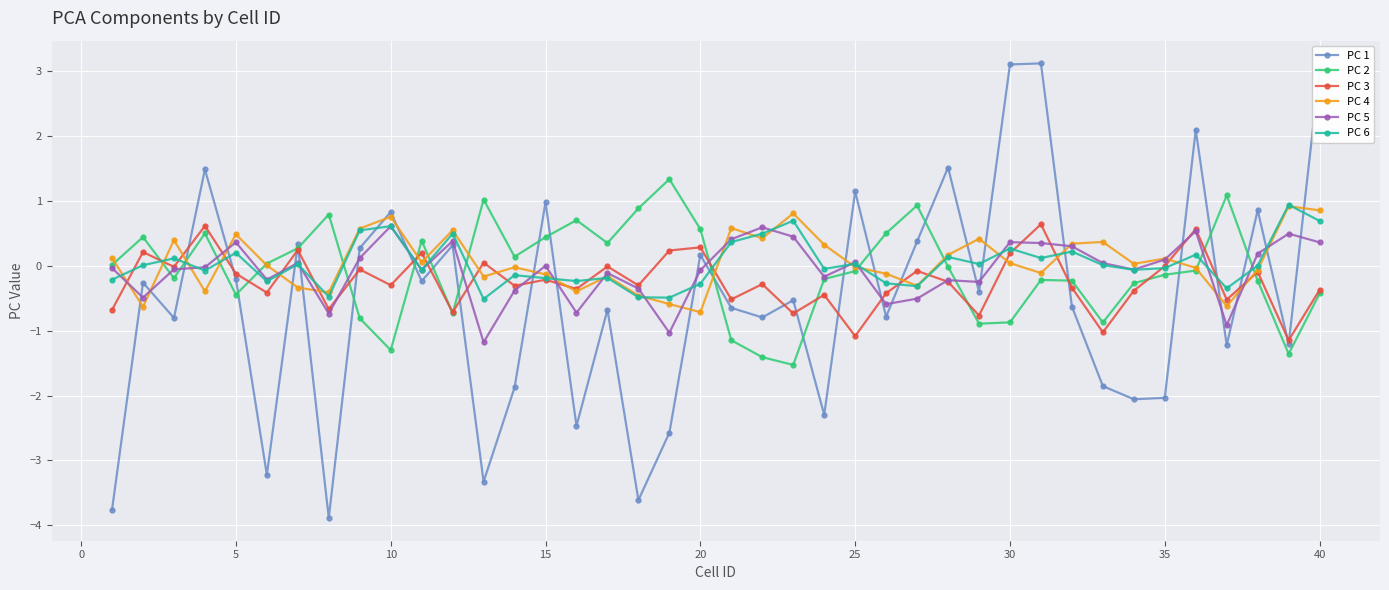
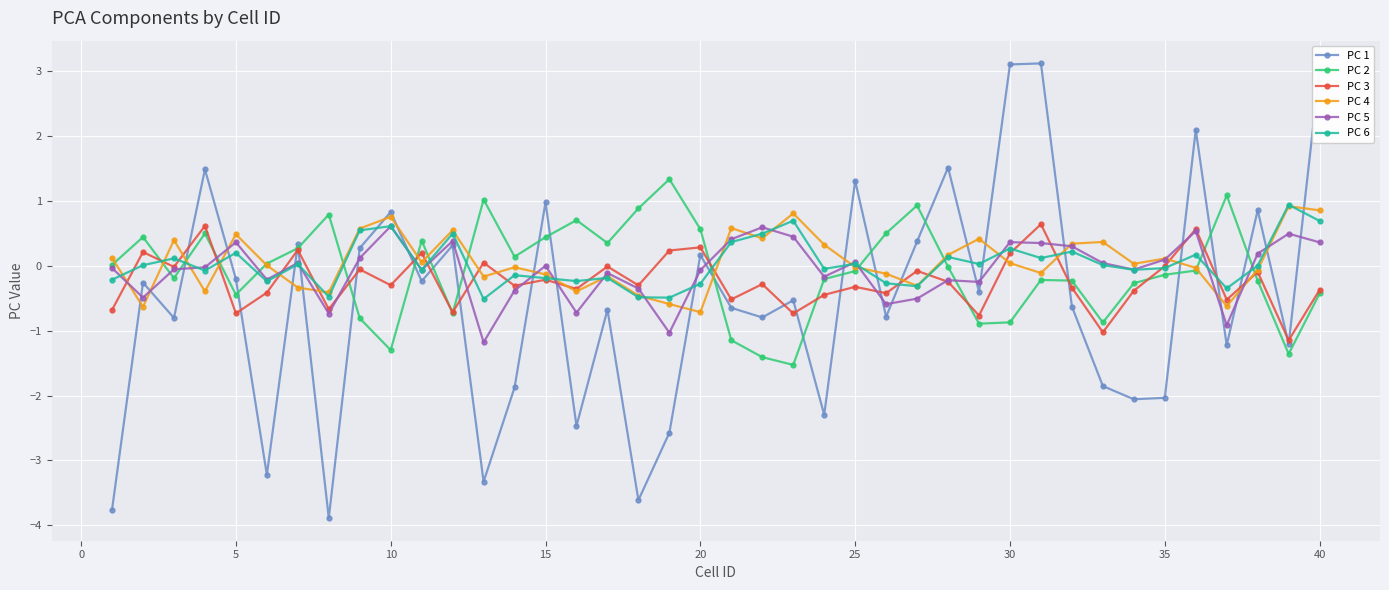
  {
    "PC 1": {
      "5": -0.2,
      "10": 0.8,
      "15": 1.0,
      "20": 0.2,
-     "25": 1.1,
+     "25": 1.3,
      "30": 3.1,
      "35": -2.0
    },
    "PC 3": {
-     "5": -0.1,
+     "5": -0.7,
      "10": -0.3,
      "20": 0.3,
-     "25": -1.1,
+     "25": -0.3,
      "30": 0.2,
      "40": -0.4
    },
    "PC 4": {
      "5": 0.5,
      "10": 0.8,
      "15": -0.1,
      "20": -0.7,
      "25": 0.0,
      "30": 0.0,
      "40": 0.9
    },
    "PC 5": {
      "5": 0.4,
      "15": 0.0,
      "20": -0.1,
      "30": 0.4,
      "40": 0.4
    }
  }
